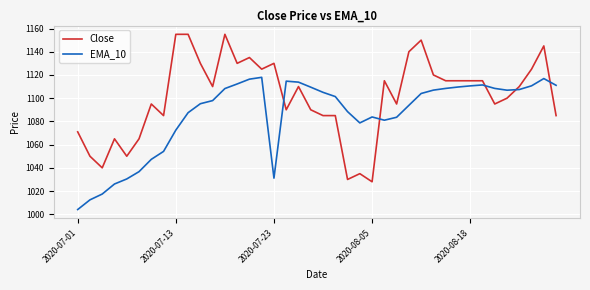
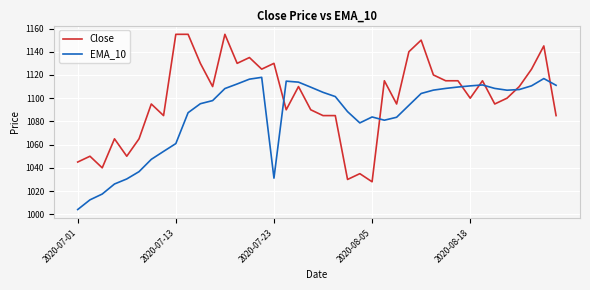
  {
    "Close": {
-     "2020-07-01": 1071,
+     "2020-07-01": 1045,
      "2020-07-13": 1155,
      "2020-07-23": 1130,
      "2020-08-05": 1028,
-     "2020-08-18": 1115
+     "2020-08-18": 1100
    },
    "EMA_10": {
      "2020-07-01": 1004,
-     "2020-07-13": 1073,
+     "2020-07-13": 1061,
      "2020-07-23": 1031,
      "2020-08-05": 1084,
      "2020-08-18": 1111
    }
  }
